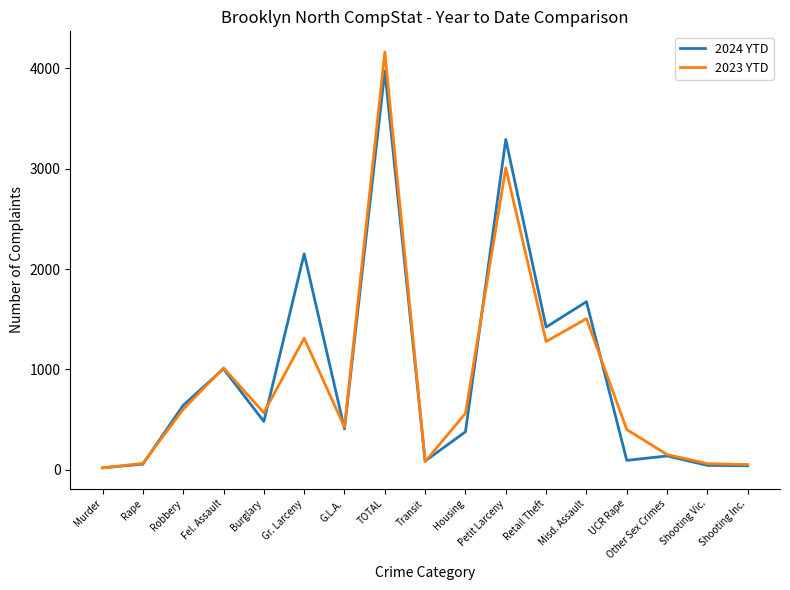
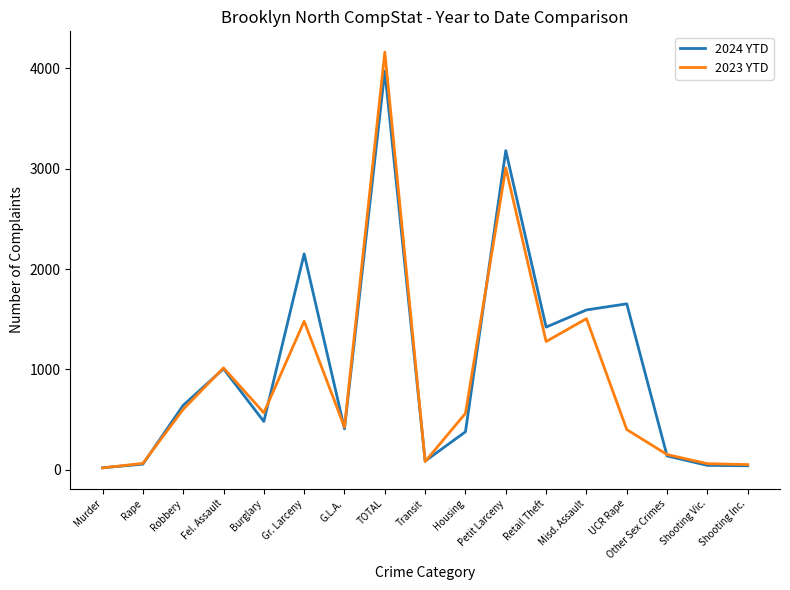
  {
    "2024 YTD": {
      "Robbery": 640,
      "Burglary": 480,
      "Gr. Larceny": 2150,
      "TOTAL": 3980,
      "Housing": 380,
-     "Petit Larceny": 3290,
+     "Petit Larceny": 3180,
      "Retail Theft": 1420,
-     "Misd. Assault": 1670,
-     "UCR Rape": 90
+     "Misd. Assault": 1590,
+     "UCR Rape": 1650
    },
    "2023 YTD": {
      "Robbery": 600,
      "Burglary": 570,
-     "Gr. Larceny": 1310,
+     "Gr. Larceny": 1480,
      "TOTAL": 4160,
      "Housing": 560,
      "Petit Larceny": 3010,
      "Retail Theft": 1280,
      "Misd. Assault": 1510,
      "UCR Rape": 400
    }
  }
